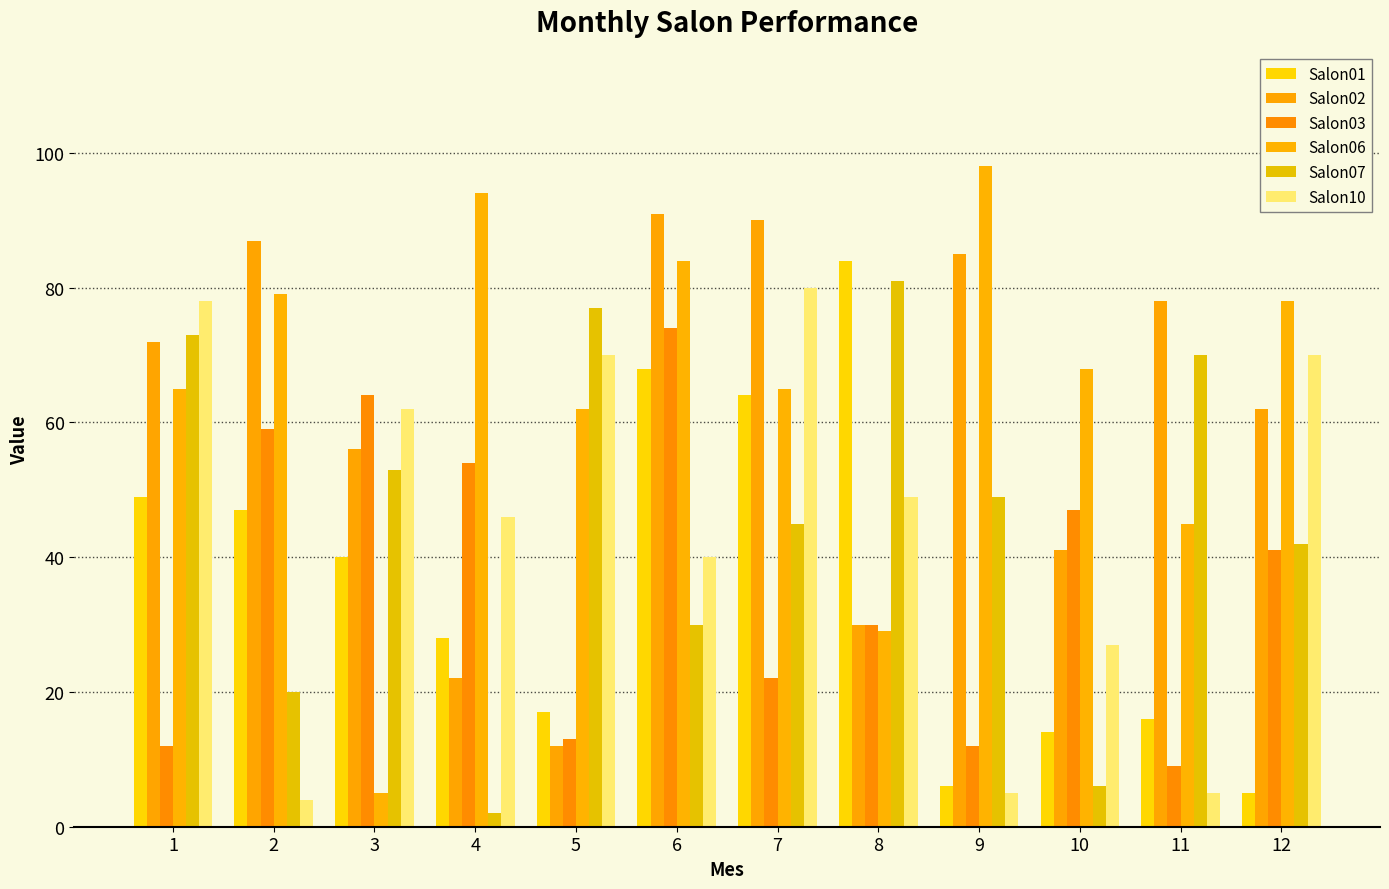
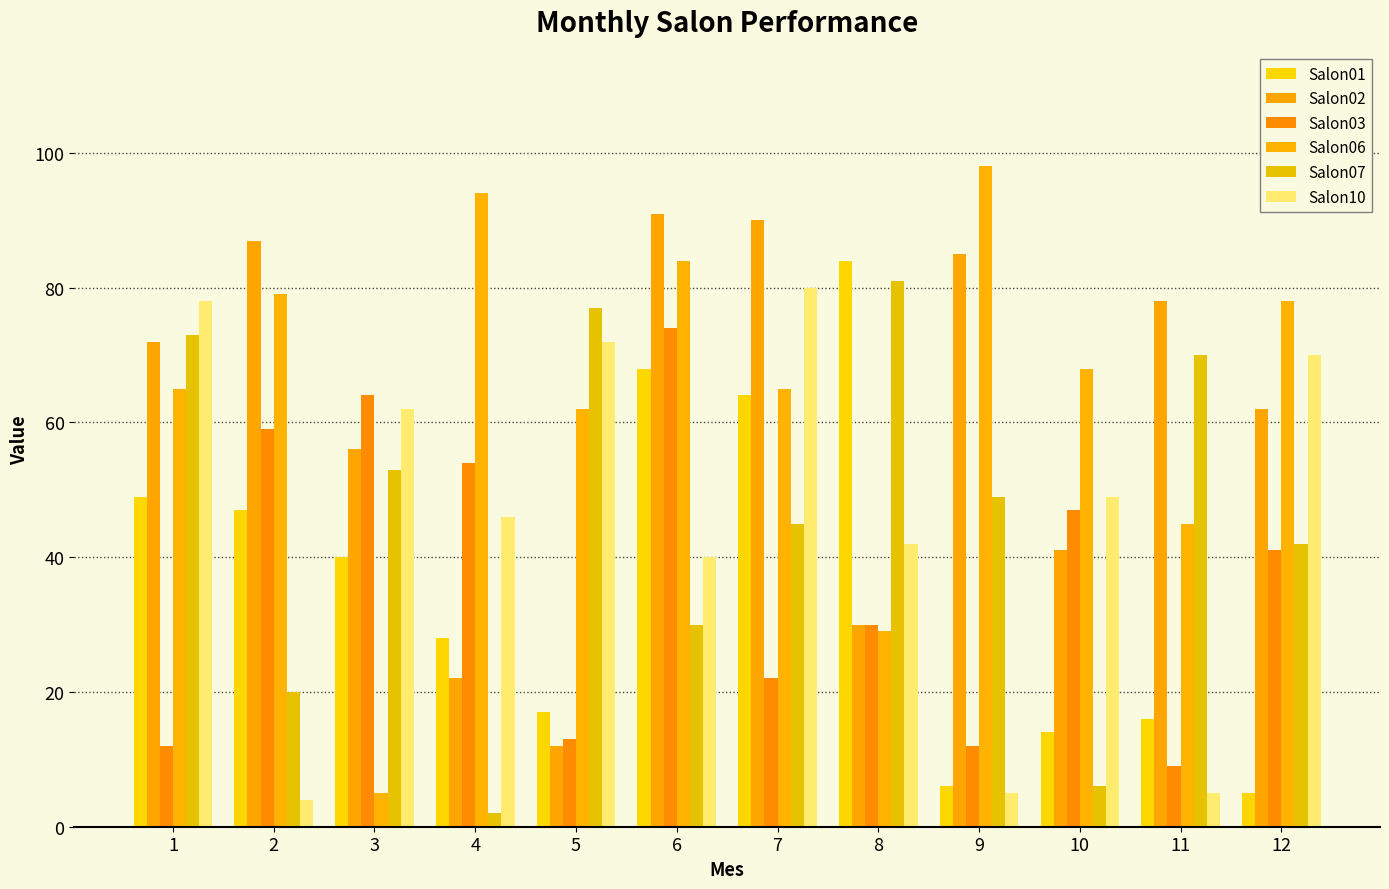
  {
    "Salon10": {
      "1": 78,
      "2": 4,
      "3": 62,
      "4": 46,
-     "5": 70,
+     "5": 72,
      "6": 40,
      "7": 80,
-     "8": 49,
+     "8": 42,
      "9": 5,
-     "10": 27,
+     "10": 49,
      "11": 5,
      "12": 70
    }
  }
